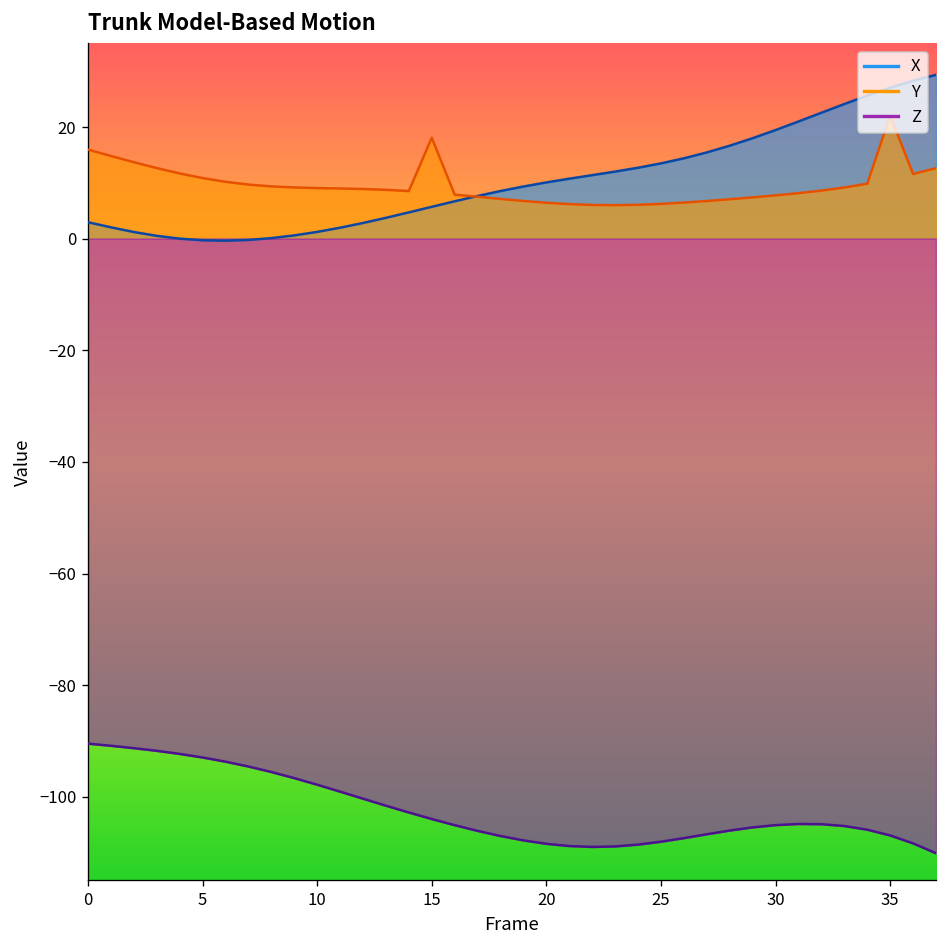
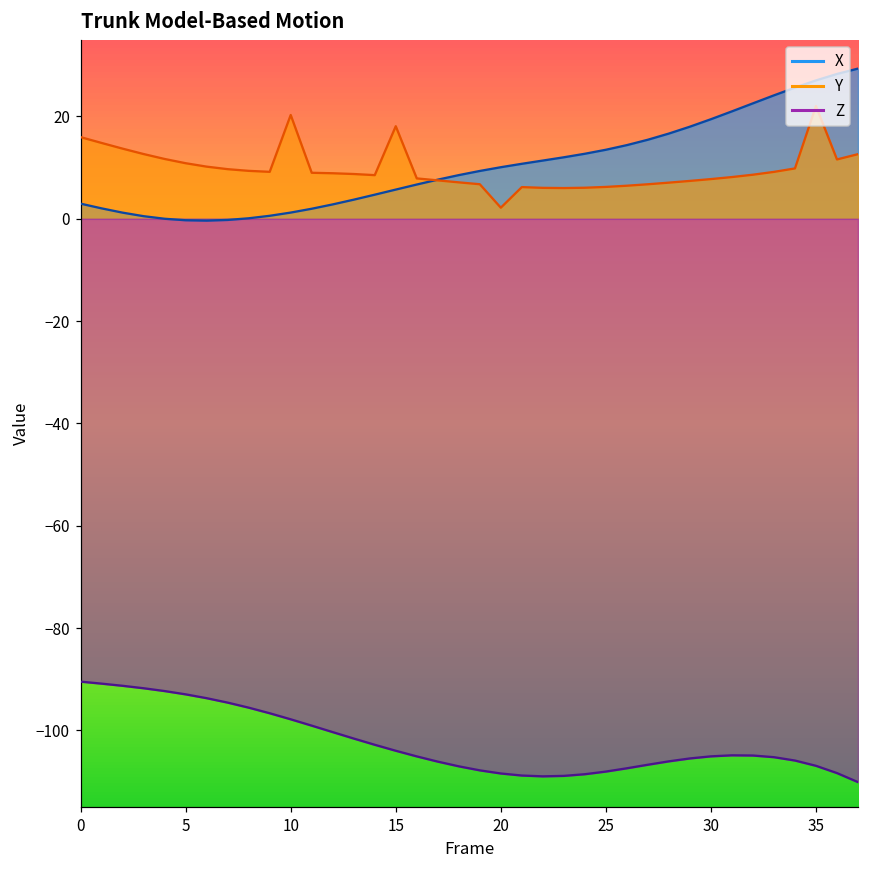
  {
    "Y": {
      "0": 16,
      "5": 11,
-     "10": 9,
+     "10": 20,
      "15": 18,
-     "20": 6,
+     "20": 2,
      "25": 6,
      "30": 8
    }
  }
